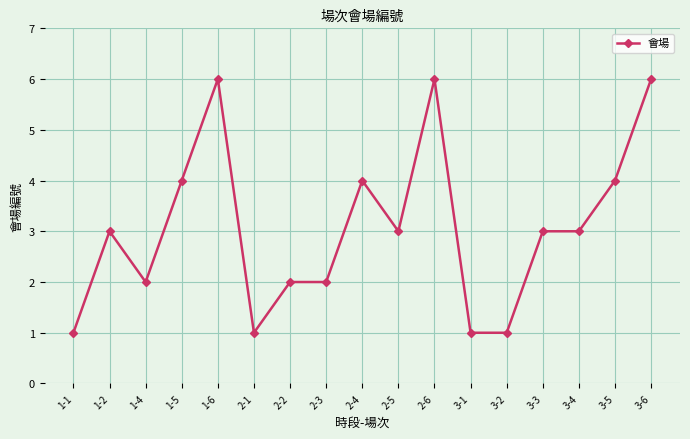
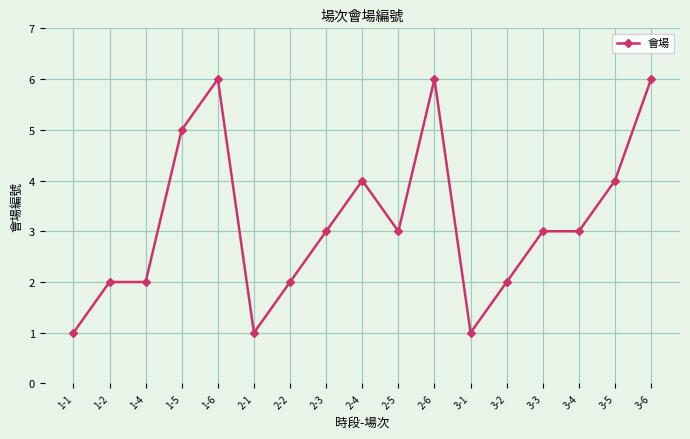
  {
    "1-1": 1,
-   "1-2": 3,
+   "1-2": 2,
    "1-4": 2,
-   "1-5": 4,
+   "1-5": 5,
    "1-6": 6,
    "2-1": 1,
    "2-2": 2,
-   "2-3": 2,
+   "2-3": 3,
    "2-4": 4,
    "2-5": 3,
    "2-6": 6,
    "3-1": 1,
-   "3-2": 1,
+   "3-2": 2,
    "3-3": 3,
    "3-4": 3,
    "3-5": 4,
    "3-6": 6
  }
